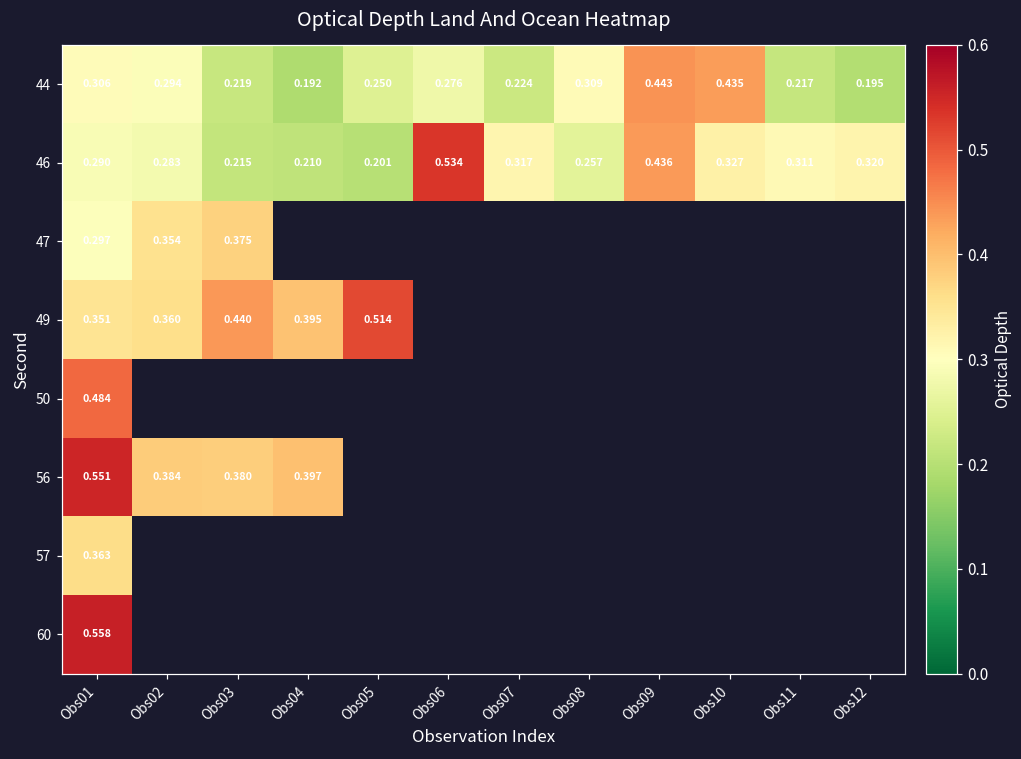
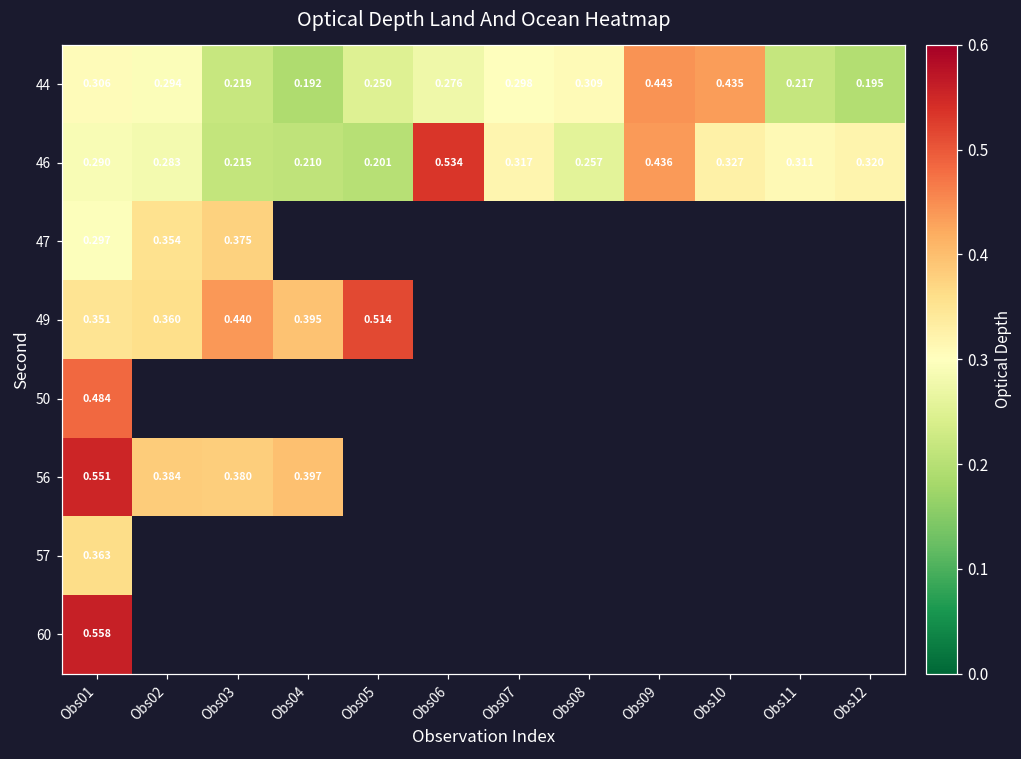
  {
    "44": {
      "Obs01": 0.306,
      "Obs02": 0.294,
      "Obs03": 0.219,
      "Obs04": 0.192,
      "Obs05": 0.250,
      "Obs06": 0.276,
-     "Obs07": 0.224,
+     "Obs07": 0.298,
      "Obs08": 0.309,
      "Obs09": 0.443,
      "Obs10": 0.435,
      "Obs11": 0.217,
      "Obs12": 0.195
    },
    "46": {
      "Obs01": 0.290,
      "Obs02": 0.283,
      "Obs03": 0.215,
      "Obs04": 0.210,
      "Obs05": 0.201,
      "Obs06": 0.534,
      "Obs07": 0.317,
      "Obs08": 0.257,
      "Obs09": 0.436,
      "Obs10": 0.327,
      "Obs11": 0.311,
      "Obs12": 0.320
    },
    "47": {
      "Obs01": 0.297,
      "Obs02": 0.354,
      "Obs03": 0.375
    },
    "49": {
      "Obs01": 0.351,
      "Obs02": 0.360,
      "Obs03": 0.440,
      "Obs04": 0.395,
      "Obs05": 0.514
    },
    "50": {
      "Obs01": 0.484
    },
    "56": {
      "Obs01": 0.551,
      "Obs02": 0.384,
      "Obs03": 0.380,
      "Obs04": 0.397
    },
    "57": {
      "Obs01": 0.363
    },
    "60": {
      "Obs01": 0.558
    }
  }
